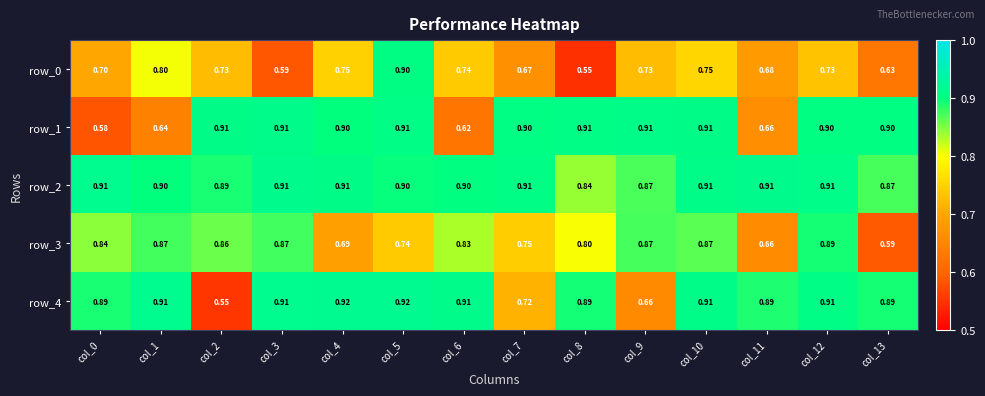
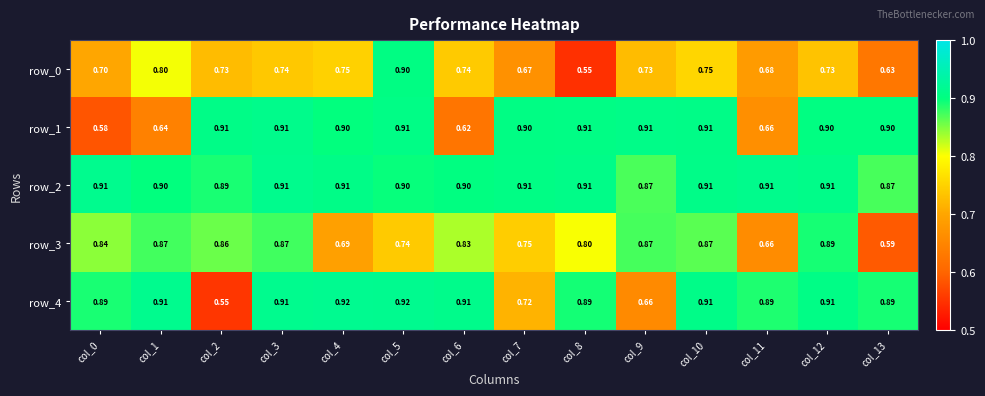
  {
    "row_0": {
      "col_0": 0.70,
      "col_1": 0.80,
      "col_2": 0.73,
-     "col_3": 0.59,
+     "col_3": 0.74,
      "col_4": 0.75,
      "col_5": 0.90,
      "col_6": 0.74,
      "col_7": 0.67,
      "col_8": 0.55,
      "col_9": 0.73,
      "col_10": 0.75,
      "col_11": 0.68,
      "col_12": 0.73,
      "col_13": 0.63
    },
    "row_1": {
      "col_0": 0.58,
      "col_1": 0.64,
      "col_2": 0.91,
      "col_3": 0.91,
      "col_4": 0.90,
      "col_5": 0.91,
      "col_6": 0.62,
      "col_7": 0.90,
      "col_8": 0.91,
      "col_9": 0.91,
      "col_10": 0.91,
      "col_11": 0.66,
      "col_12": 0.90,
      "col_13": 0.90
    },
    "row_2": {
      "col_0": 0.91,
      "col_1": 0.90,
      "col_2": 0.89,
      "col_3": 0.91,
      "col_4": 0.91,
      "col_5": 0.90,
      "col_6": 0.90,
      "col_7": 0.91,
-     "col_8": 0.84,
+     "col_8": 0.91,
      "col_9": 0.87,
      "col_10": 0.91,
      "col_11": 0.91,
      "col_12": 0.91,
      "col_13": 0.87
    },
    "row_3": {
      "col_0": 0.84,
      "col_1": 0.87,
      "col_2": 0.86,
      "col_3": 0.87,
      "col_4": 0.69,
      "col_5": 0.74,
      "col_6": 0.83,
      "col_7": 0.75,
      "col_8": 0.80,
      "col_9": 0.87,
      "col_10": 0.87,
      "col_11": 0.66,
      "col_12": 0.89,
      "col_13": 0.59
    },
    "row_4": {
      "col_0": 0.89,
      "col_1": 0.91,
      "col_2": 0.55,
      "col_3": 0.91,
      "col_4": 0.92,
      "col_5": 0.92,
      "col_6": 0.91,
      "col_7": 0.72,
      "col_8": 0.89,
      "col_9": 0.66,
      "col_10": 0.91,
      "col_11": 0.89,
      "col_12": 0.91,
      "col_13": 0.89
    }
  }
